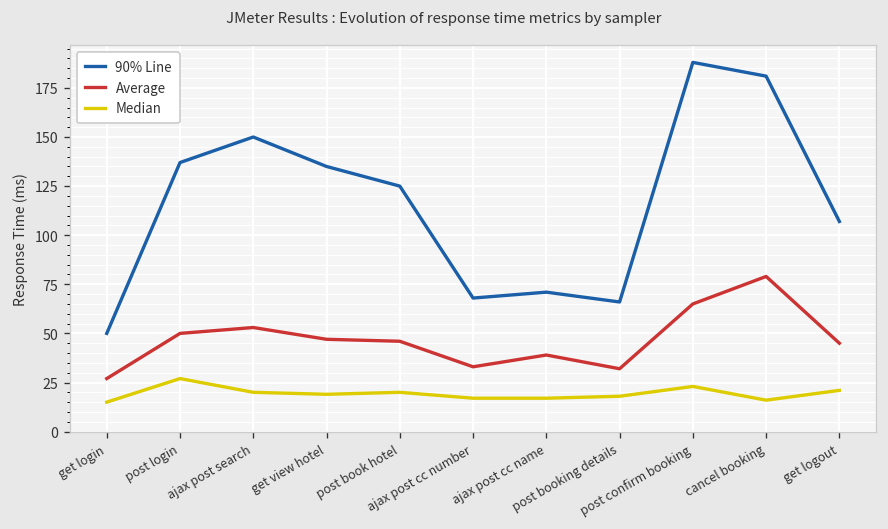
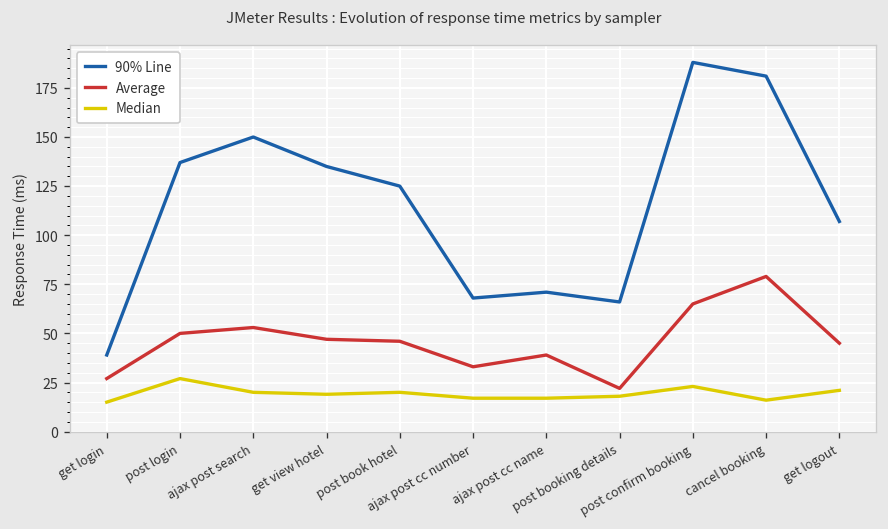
  {
    "90% Line": {
-     "get login": 50,
+     "get login": 39,
      "post login": 137,
      "ajax post search": 150,
      "get view hotel": 135,
      "post book hotel": 125,
      "ajax post cc number": 68,
      "ajax post cc name": 71,
      "post booking details": 66,
      "post confirm booking": 188,
      "cancel booking": 181,
      "get logout": 107
    },
    "Average": {
      "get login": 27,
      "post login": 50,
      "ajax post search": 53,
      "get view hotel": 47,
      "post book hotel": 46,
      "ajax post cc number": 33,
      "ajax post cc name": 39,
-     "post booking details": 32,
+     "post booking details": 22,
      "post confirm booking": 65,
      "cancel booking": 79,
      "get logout": 45
    },
    "Median": {
      "get login": 15,
      "post login": 27,
      "ajax post search": 20,
      "get view hotel": 19,
      "post book hotel": 20,
      "ajax post cc number": 17,
      "ajax post cc name": 17,
      "post booking details": 18,
      "post confirm booking": 23,
      "cancel booking": 16,
      "get logout": 21
    }
  }
